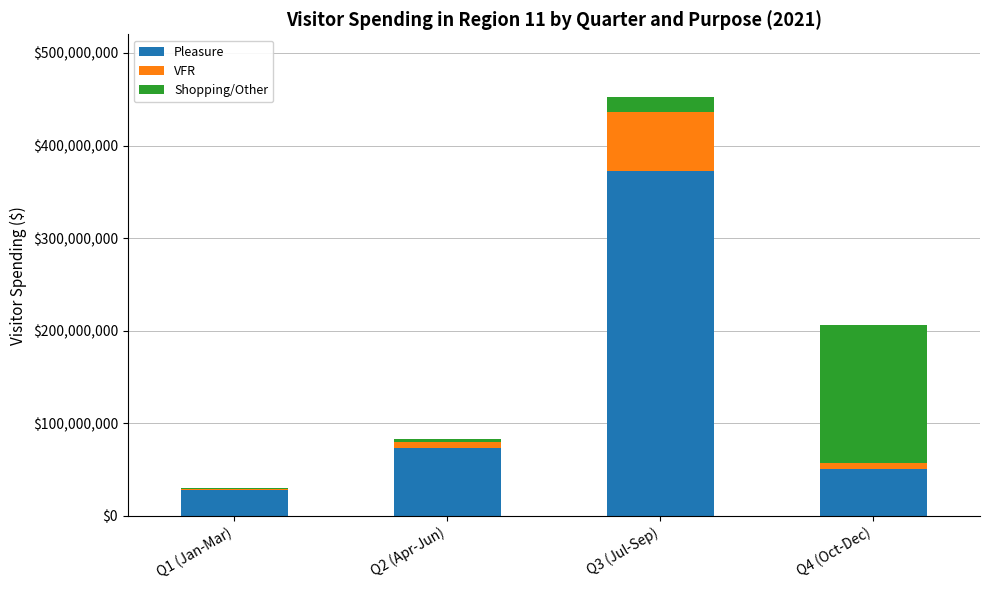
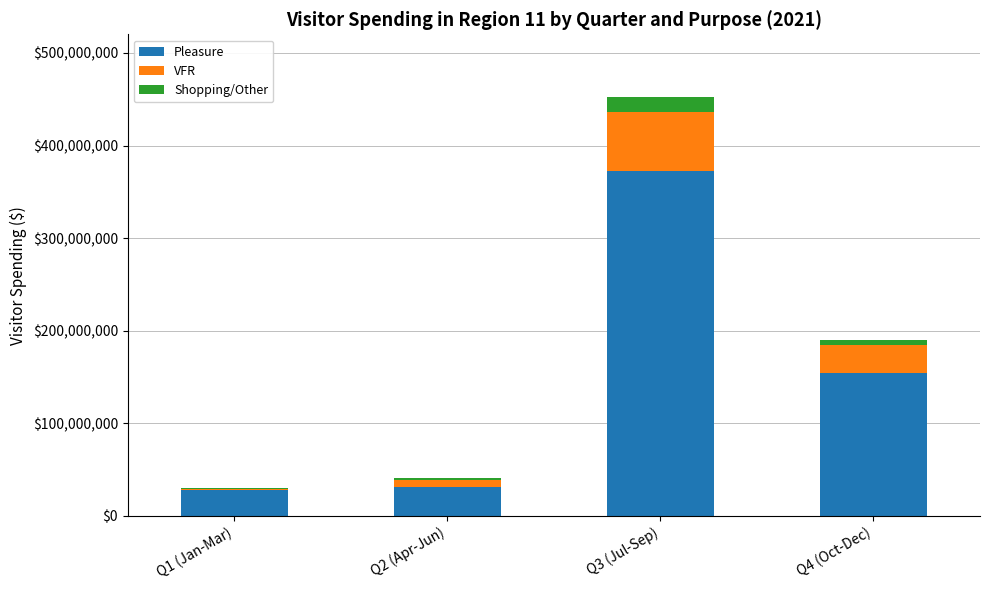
  {
    "Pleasure": {
      "Q1 (Jan-Mar)": "$30,000,000",
-     "Q2 (Apr-Jun)": "$70,000,000",
+     "Q2 (Apr-Jun)": "$30,000,000",
      "Q3 (Jul-Sep)": "$370,000,000",
-     "Q4 (Oct-Dec)": "$50,000,000"
+     "Q4 (Oct-Dec)": "$150,000,000"
    },
    "VFR": {
      "Q2 (Apr-Jun)": "$10,000,000",
      "Q3 (Jul-Sep)": "$60,000,000",
-     "Q4 (Oct-Dec)": "$10,000,000"
+     "Q4 (Oct-Dec)": "$30,000,000"
    },
    "Shopping/Other": {
      "Q3 (Jul-Sep)": "$20,000,000",
-     "Q4 (Oct-Dec)": "$150,000,000"
+     "Q4 (Oct-Dec)": "$10,000,000"
    }
  }
